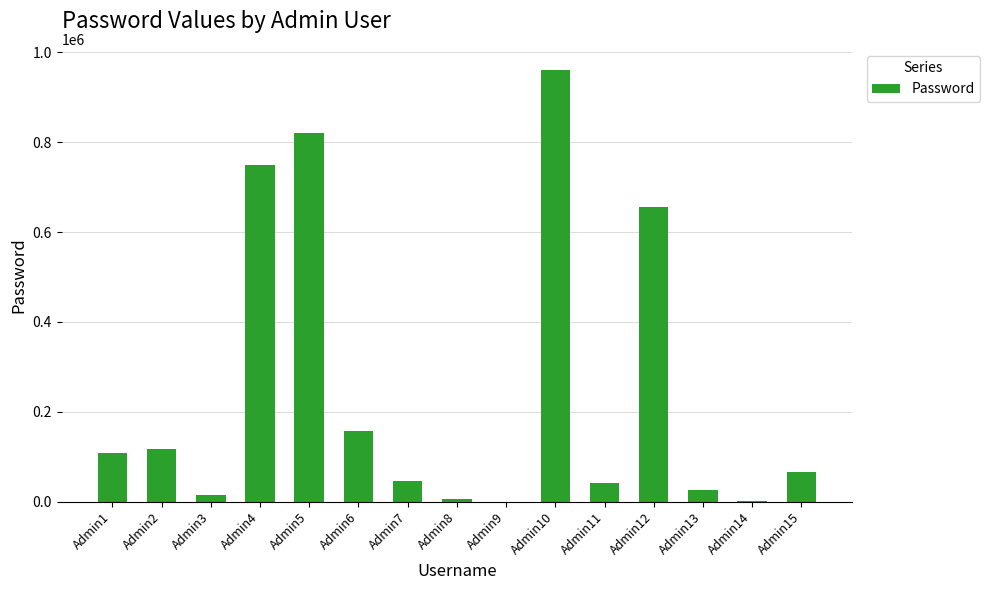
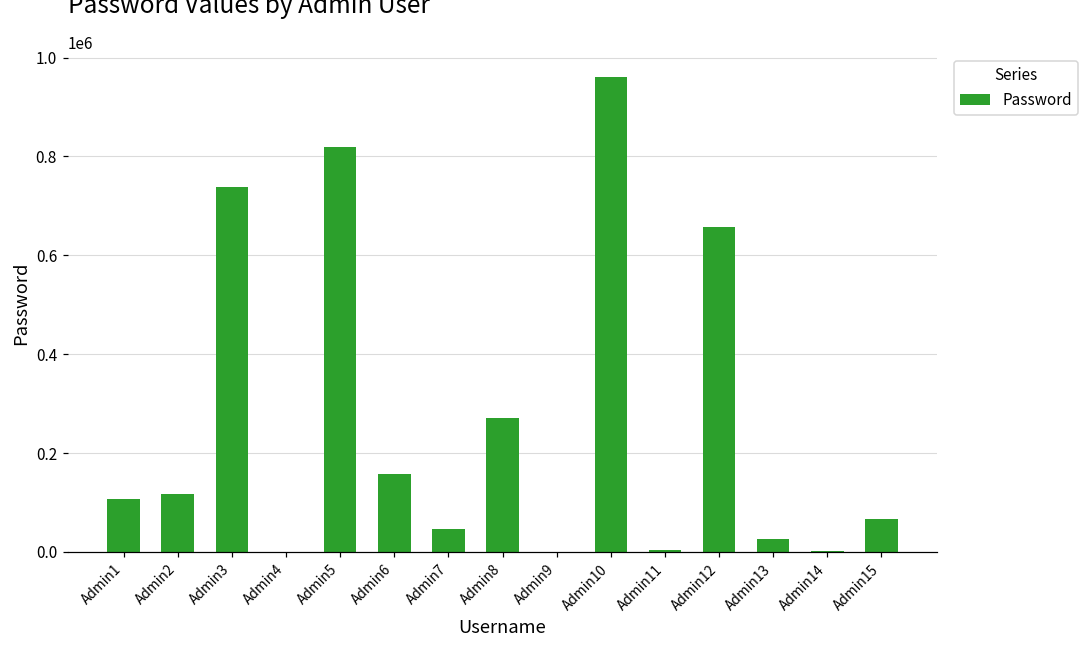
  {
    "Admin1": 110000,
    "Admin2": 120000,
-   "Admin3": 20000,
-   "Admin4": 750000,
+   "Admin3": 740000,
+   "Admin4": 0,
    "Admin5": 820000,
    "Admin6": 160000,
    "Admin7": 50000,
-   "Admin8": 10000,
+   "Admin8": 270000,
    "Admin10": 960000,
-   "Admin11": 40000,
+   "Admin11": 0,
    "Admin12": 660000,
    "Admin13": 30000,
    "Admin15": 70000
  }
